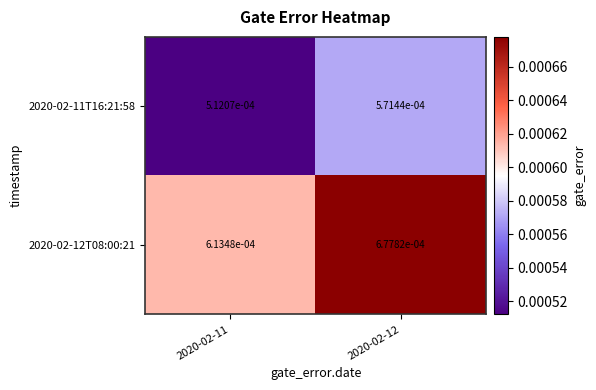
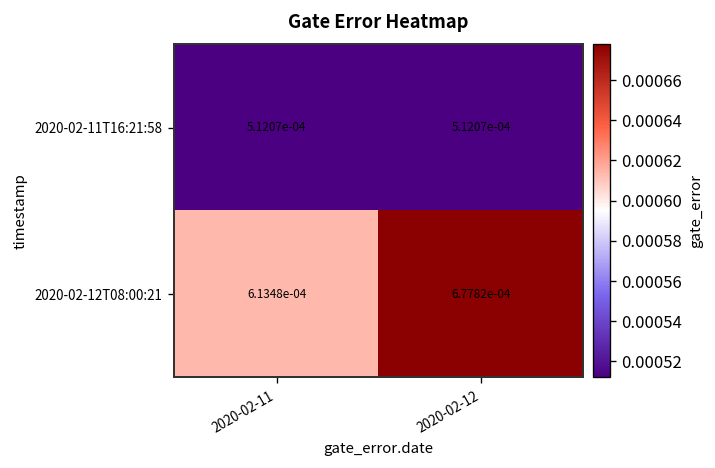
  {
    "2020-02-11T16:21:58": {
      "2020-02-11": "5.1207e-04",
-     "2020-02-12": "5.7144e-04"
+     "2020-02-12": "5.1207e-04"
    },
    "2020-02-12T08:00:21": {
      "2020-02-11": "6.1348e-04",
      "2020-02-12": "6.7782e-04"
    }
  }
